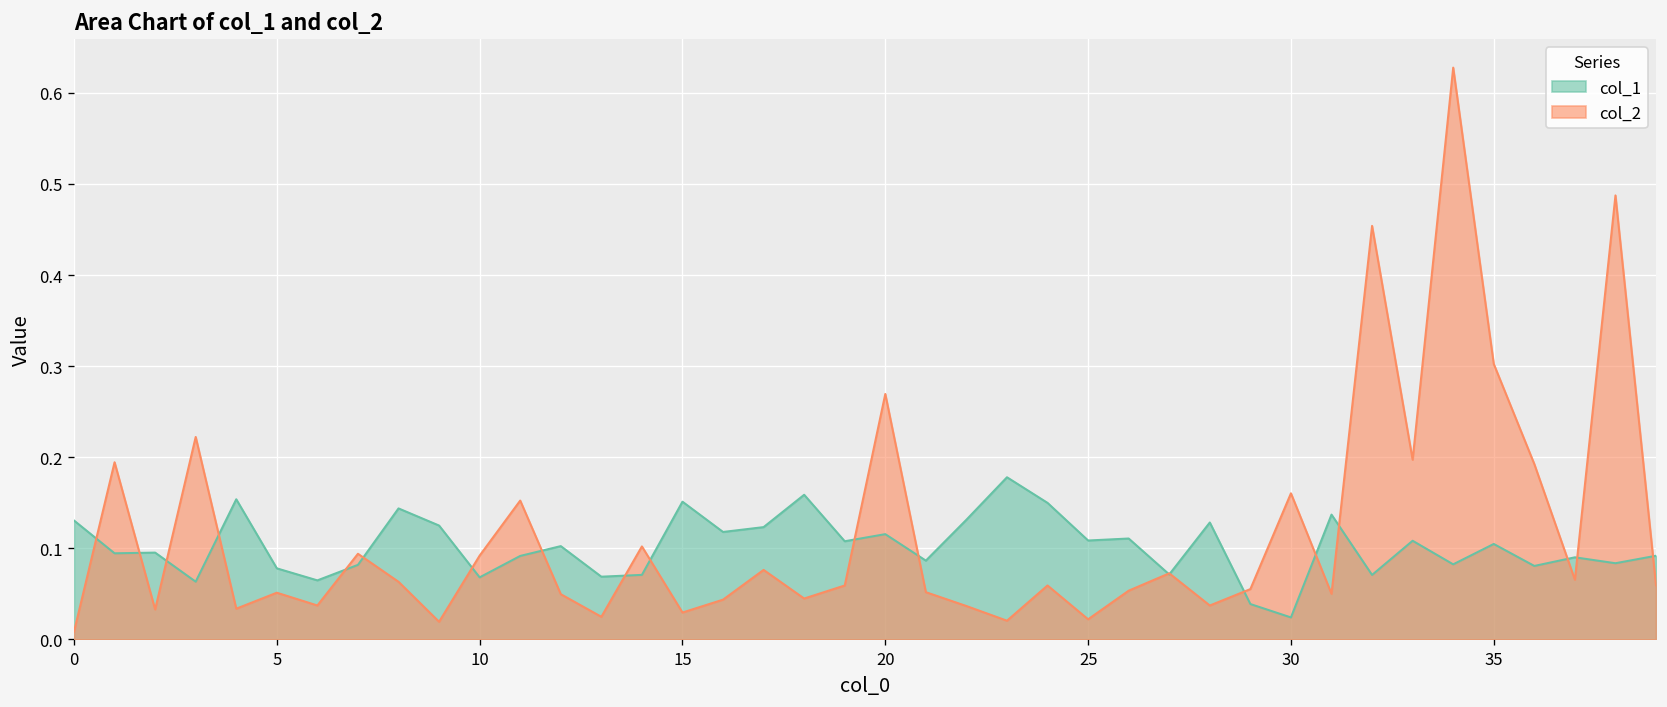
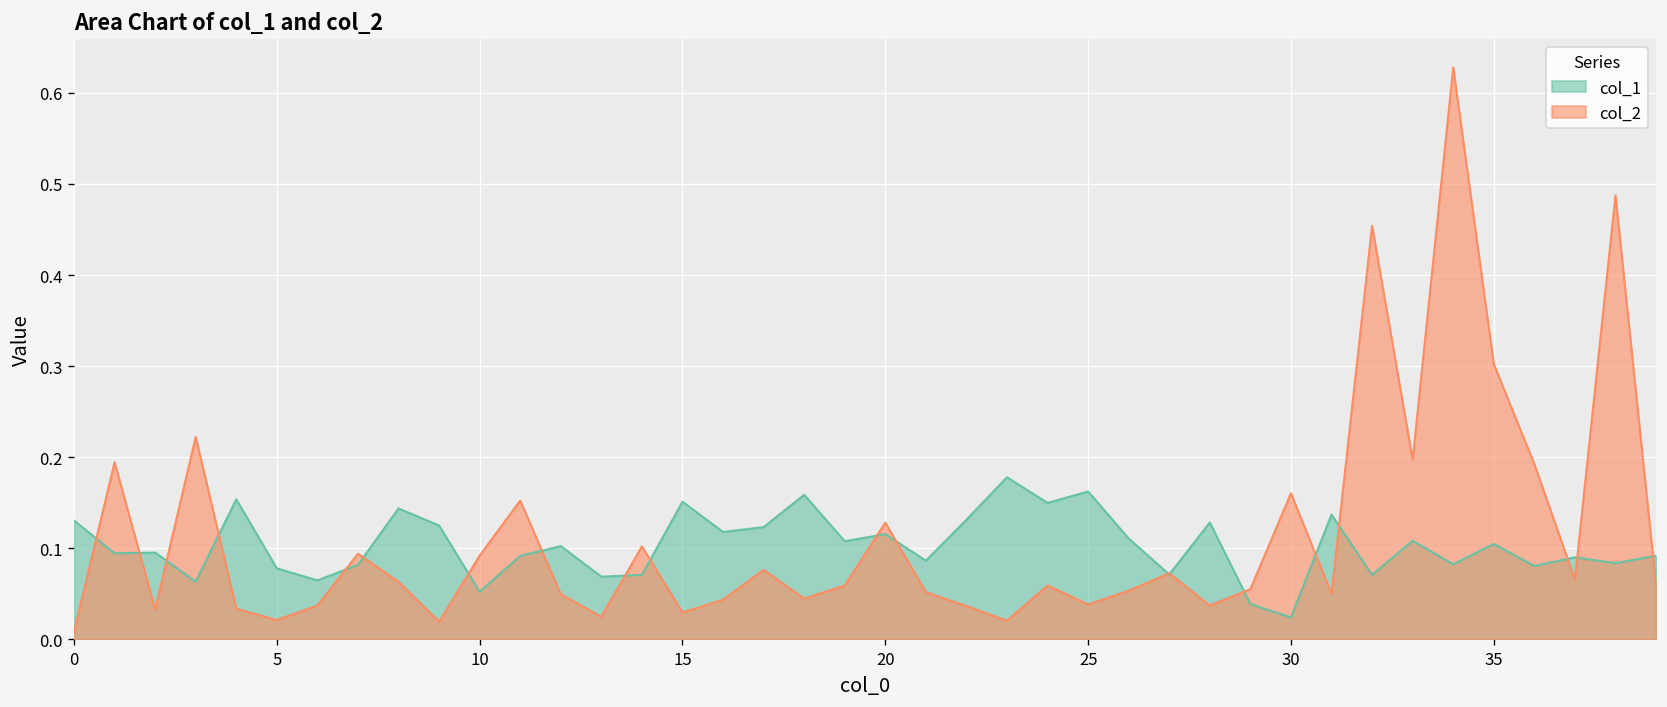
  {
    "col_1": {
      "0": 0.13,
      "5": 0.08,
-     "10": 0.07,
+     "10": 0.05,
      "15": 0.15,
      "20": 0.12,
-     "25": 0.11,
+     "25": 0.16,
      "30": 0.02,
      "35": 0.10
    },
    "col_2": {
      "0": 0.01,
-     "5": 0.05,
+     "5": 0.02,
      "10": 0.09,
      "15": 0.03,
-     "20": 0.27,
-     "25": 0.02,
+     "20": 0.13,
+     "25": 0.04,
      "30": 0.16,
      "35": 0.30
    }
  }
